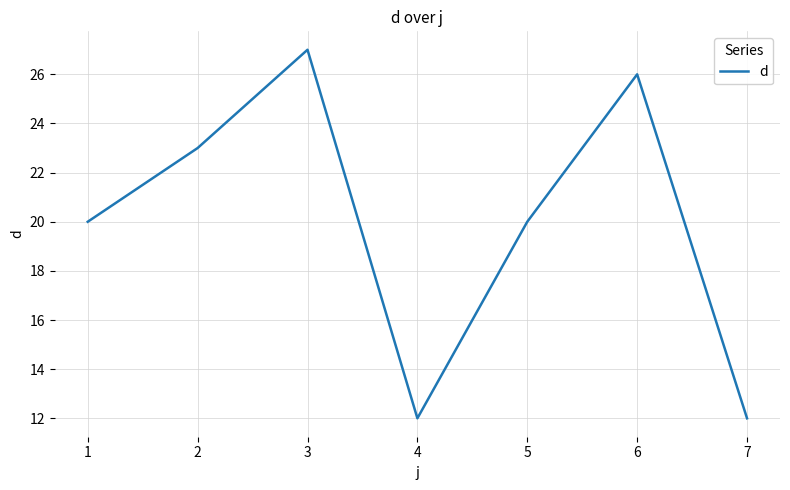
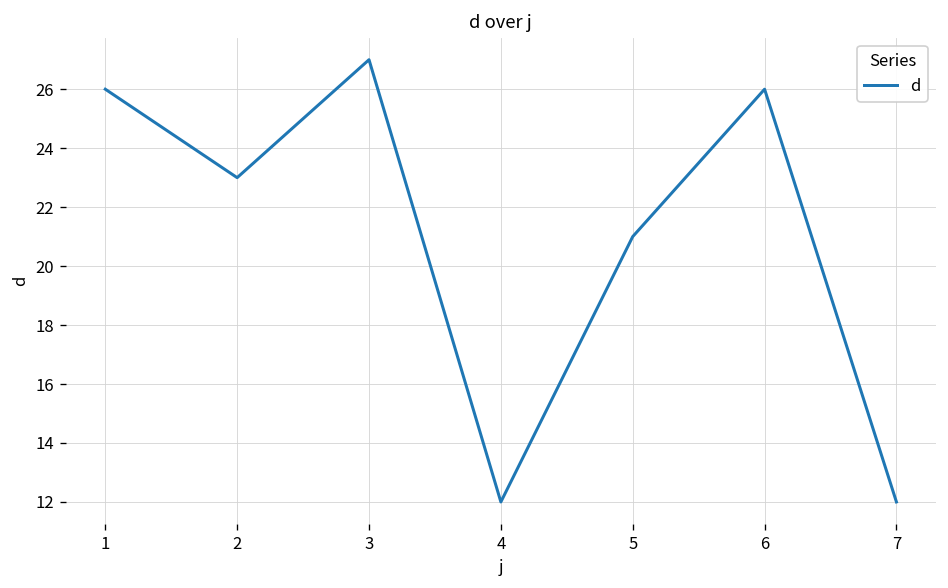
  {
-   "1": 20,
+   "1": 26,
    "2": 23,
    "3": 27,
    "4": 12,
-   "5": 20,
+   "5": 21,
    "6": 26,
    "7": 12
  }
